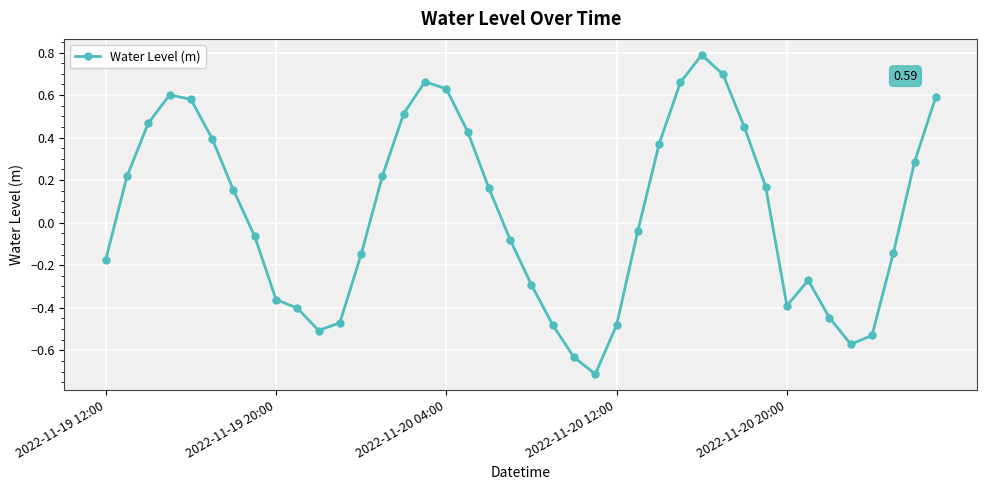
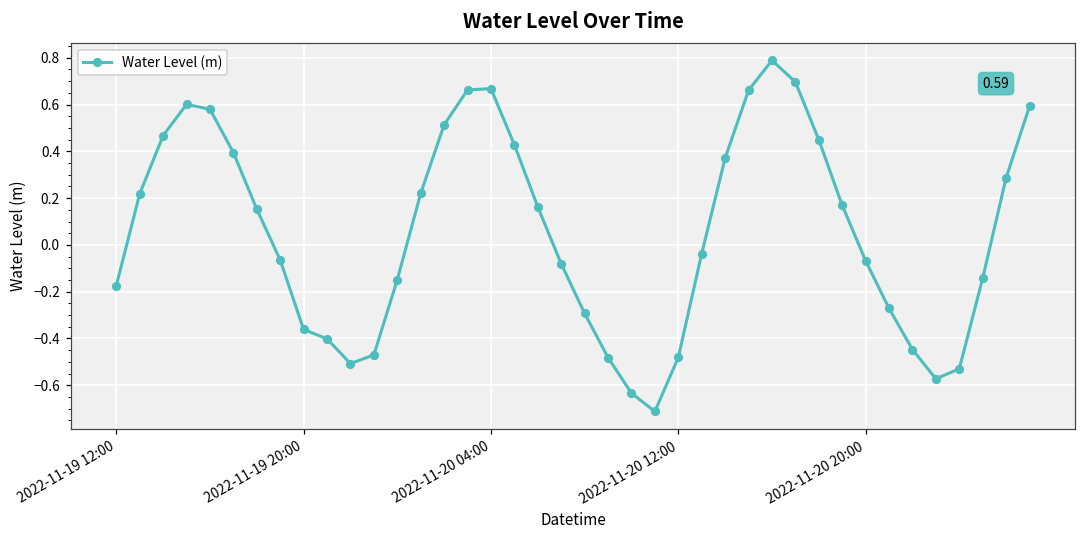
  {
    "2022-11-19 12:00": -0.17,
    "2022-11-19 20:00": -0.36,
-   "2022-11-20 04:00": 0.63,
+   "2022-11-20 04:00": 0.67,
    "2022-11-20 12:00": -0.48,
-   "2022-11-20 20:00": -0.39
+   "2022-11-20 20:00": -0.07
  }
